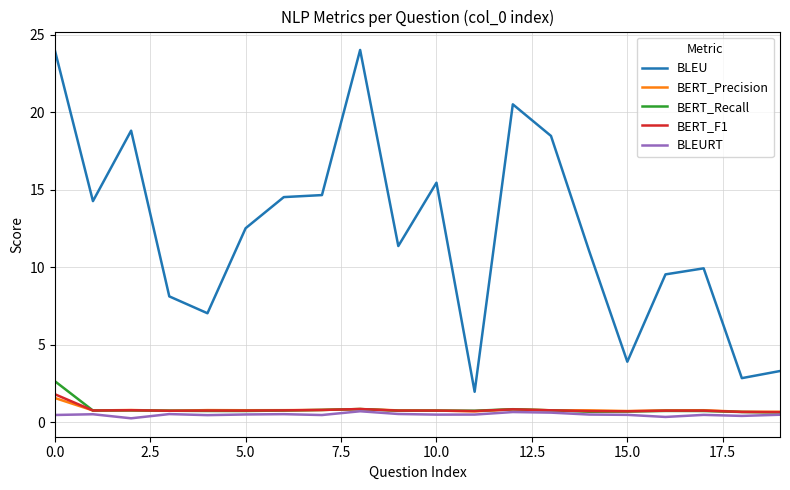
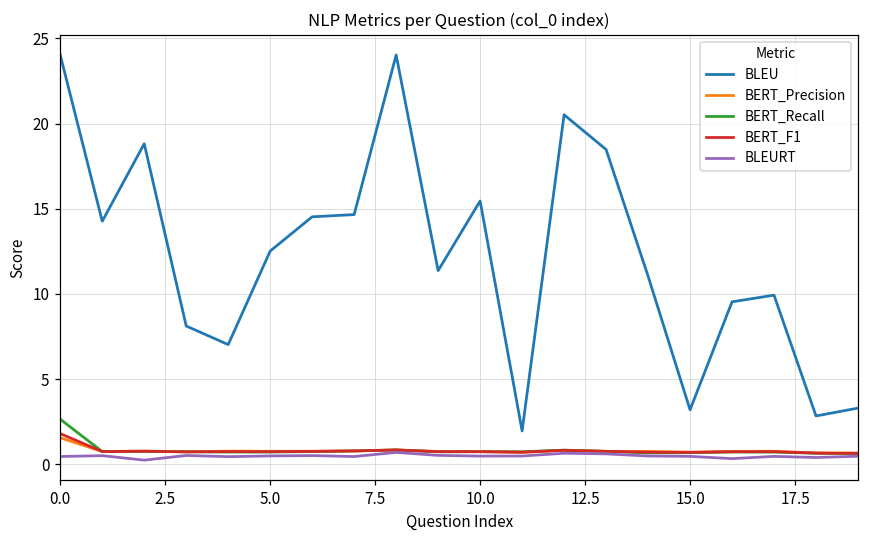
  {
    "BLEU": {
      "0.0": 24.0,
      "5.0": 12.5,
      "10.0": 15.5,
-     "15.0": 3.9
+     "15.0": 3.2
    },
    "BERT_Precision": {
      "0.0": 1.6
    },
    "BERT_Recall": {
      "0.0": 2.6
    },
    "BERT_F1": {
      "0.0": 1.8
    },
    "BLEURT": {
      "0.0": 0.5,
      "5.0": 0.5,
      "10.0": 0.5,
      "15.0": 0.5
    }
  }
